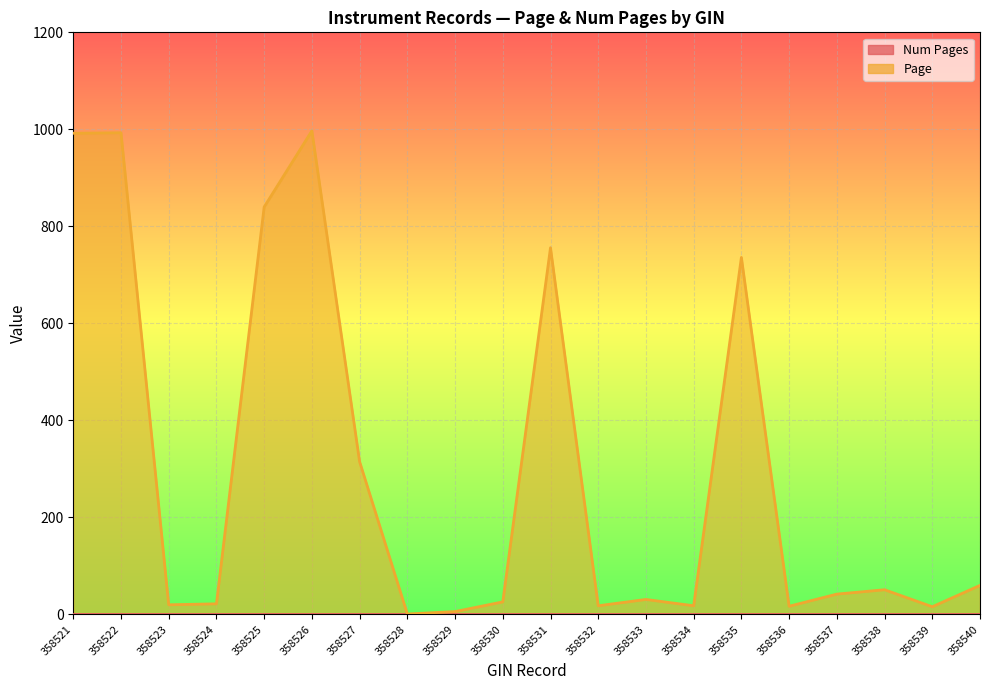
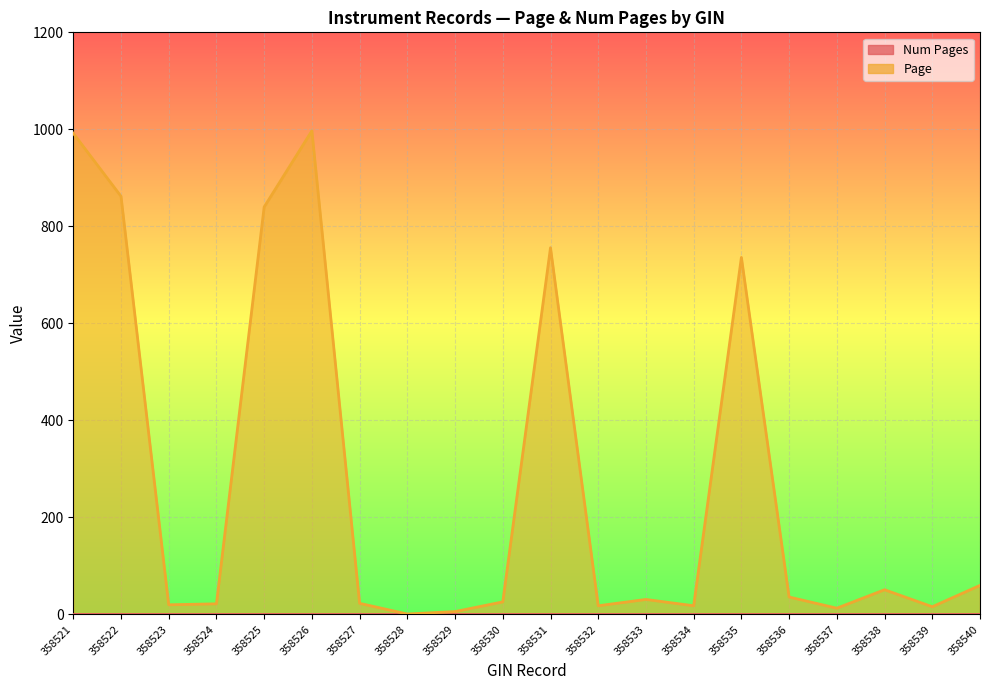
  {
    "Num Pages": {
      "358521": 0,
      "358522": 0,
      "358523": 0,
      "358524": 0,
      "358525": 0,
      "358526": 0,
      "358527": 0,
      "358530": 0,
      "358531": 0,
      "358532": 0,
      "358533": 0,
      "358534": 0,
      "358535": 0,
      "358536": 0,
      "358537": 0,
      "358538": 0,
      "358539": 0,
      "358540": 0
    },
    "Page": {
      "358521": 990,
-     "358522": 990,
+     "358522": 860,
      "358523": 20,
      "358524": 20,
      "358525": 840,
      "358526": 1000,
-     "358527": 320,
+     "358527": 20,
      "358530": 30,
      "358531": 760,
      "358532": 20,
      "358533": 30,
      "358534": 20,
      "358535": 740,
-     "358536": 20,
-     "358537": 40,
+     "358536": 40,
+     "358537": 10,
      "358538": 50,
      "358539": 20,
      "358540": 60
    }
  }
